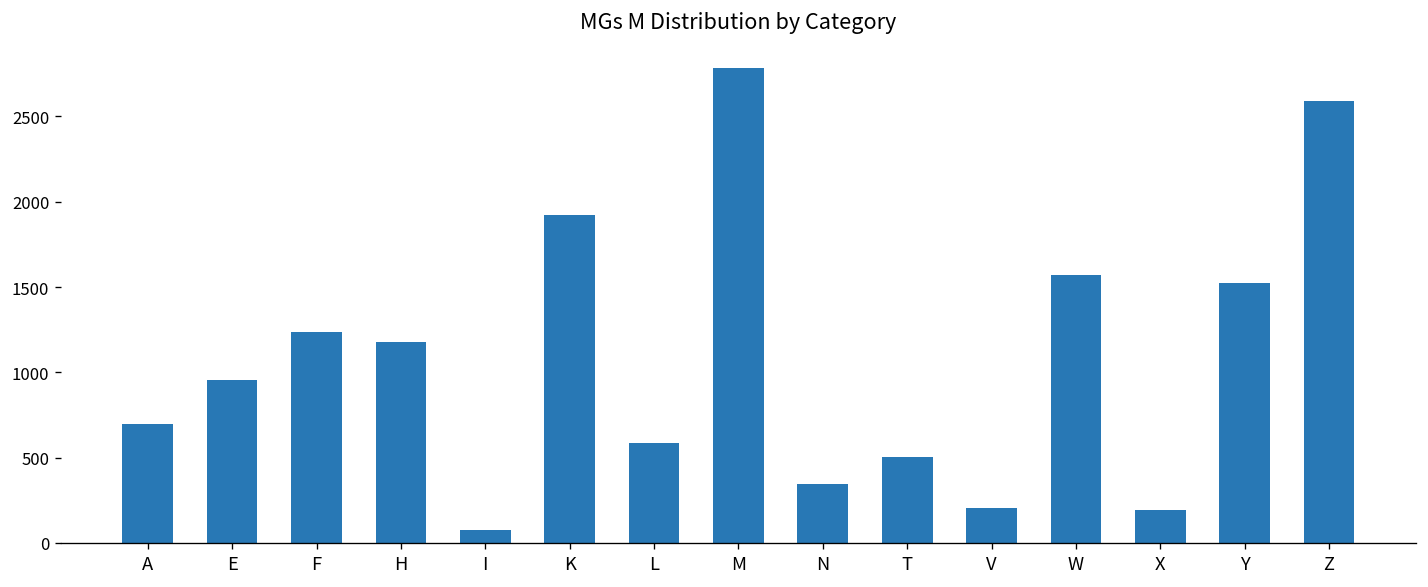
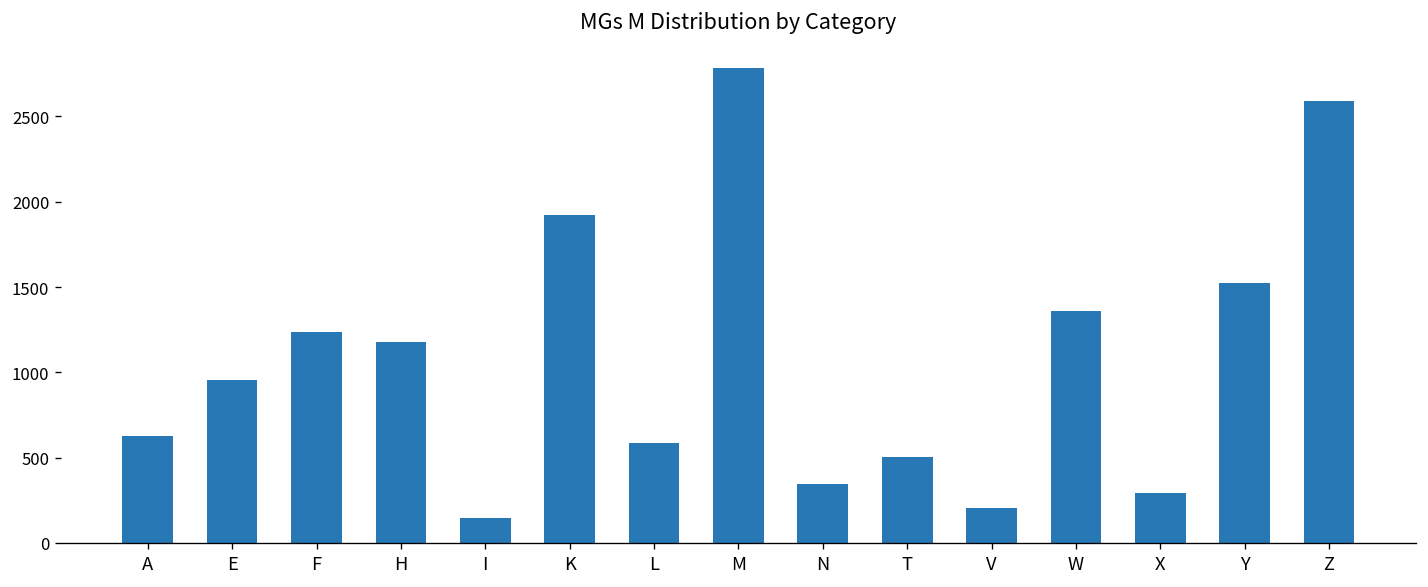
  {
-   "A": 700,
+   "A": 630,
    "E": 950,
    "F": 1240,
    "H": 1180,
-   "I": 80,
+   "I": 150,
    "K": 1920,
    "L": 590,
    "M": 2780,
    "N": 350,
    "T": 500,
    "V": 200,
-   "W": 1570,
-   "X": 190,
+   "W": 1360,
+   "X": 290,
    "Y": 1530,
    "Z": 2590
  }
